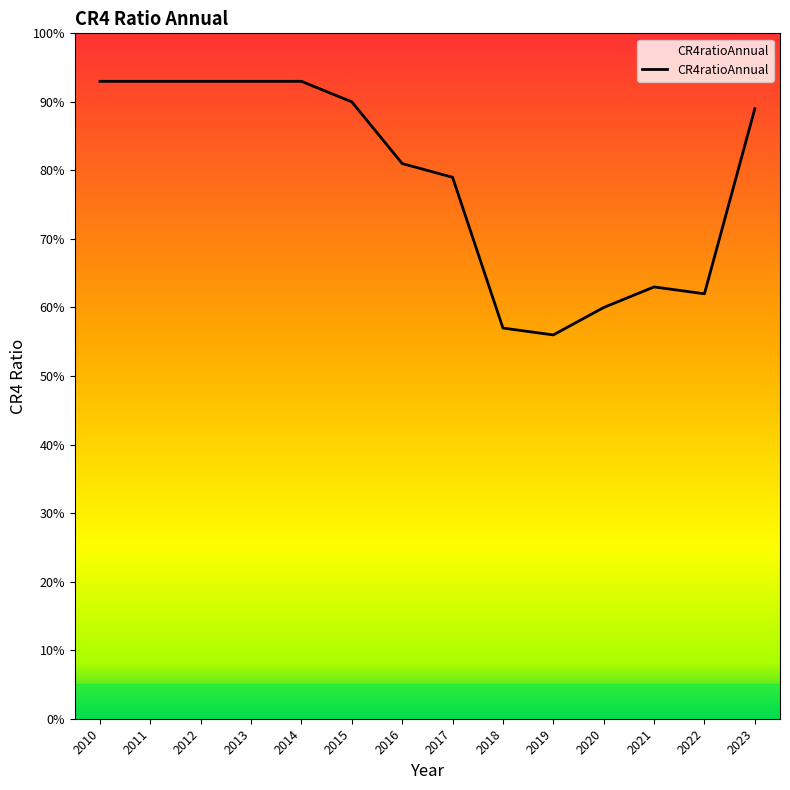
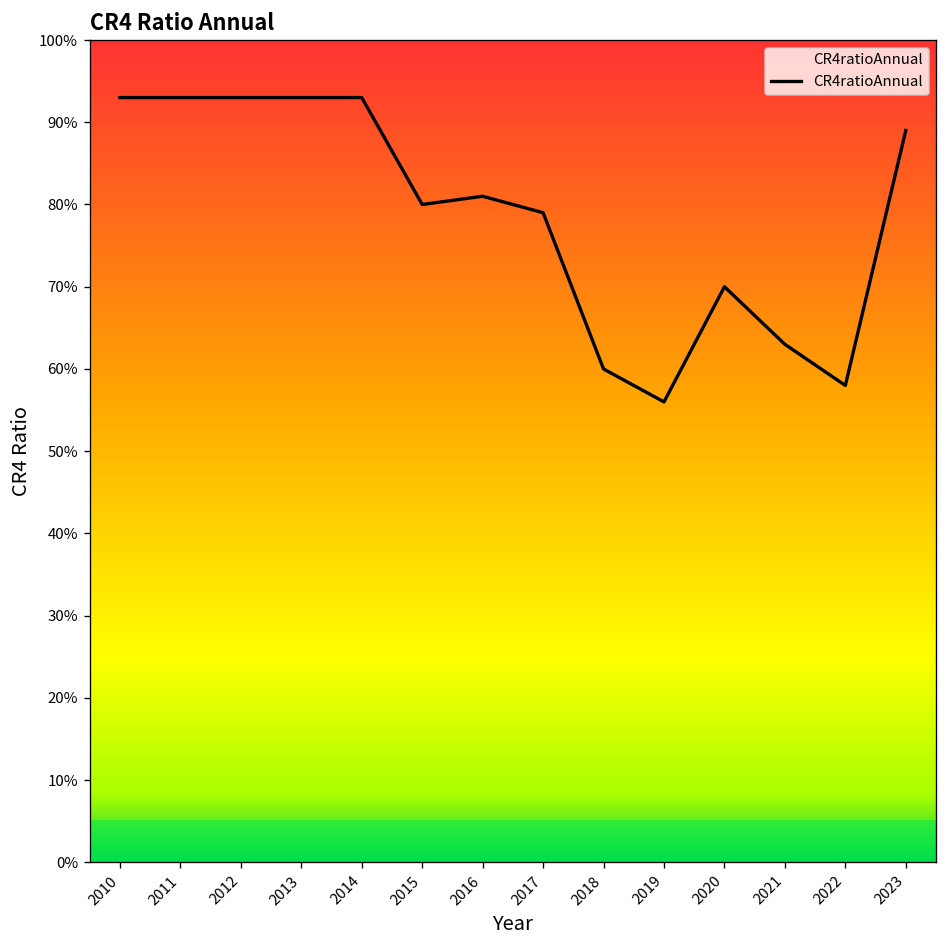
  {
    "2010": "93%",
    "2011": "93%",
    "2012": "93%",
    "2013": "93%",
    "2014": "93%",
-   "2015": "90%",
+   "2015": "80%",
    "2016": "81%",
    "2017": "79%",
-   "2018": "57%",
+   "2018": "60%",
    "2019": "56%",
-   "2020": "60%",
+   "2020": "70%",
    "2021": "63%",
-   "2022": "62%",
+   "2022": "58%",
    "2023": "89%"
  }
